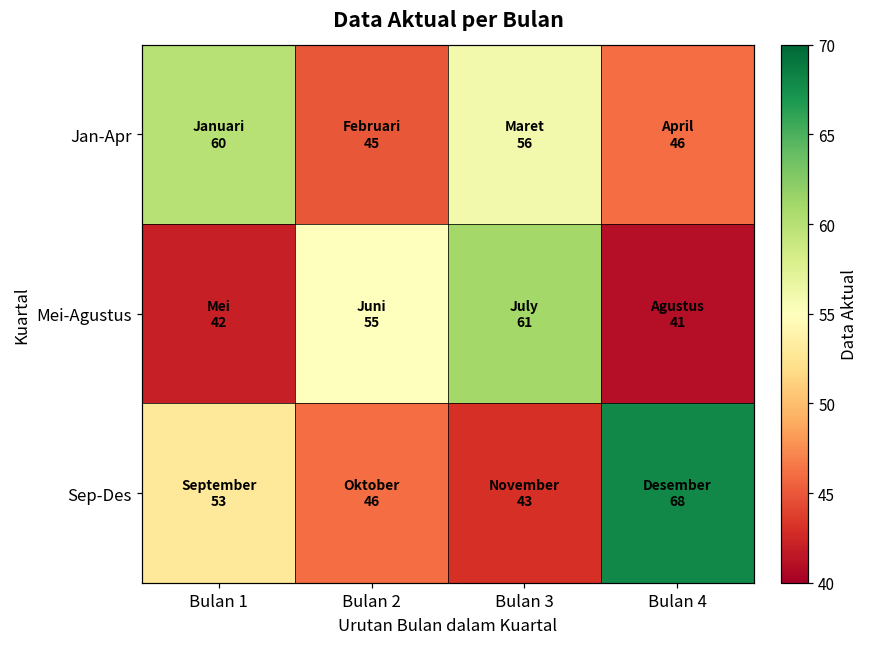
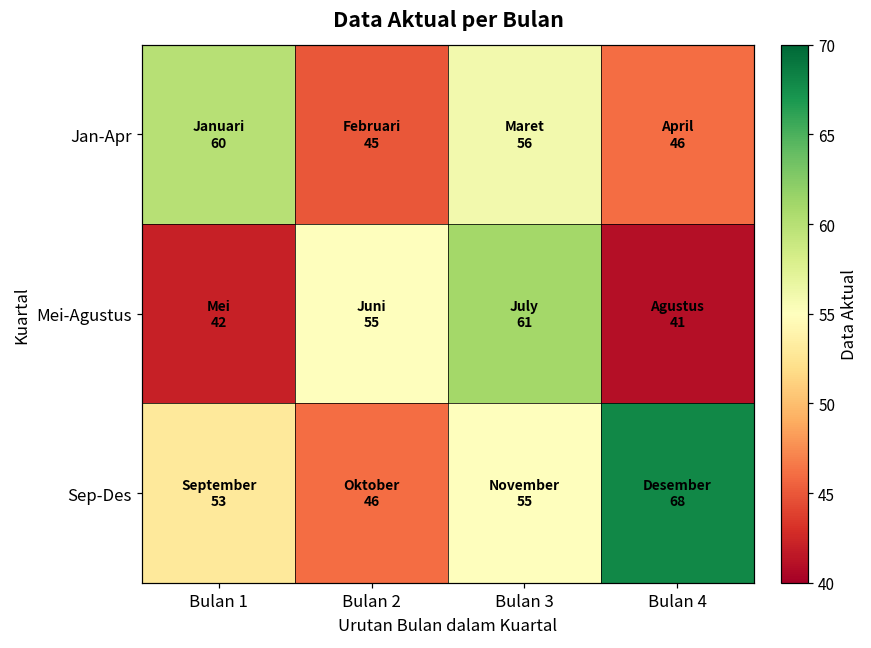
  {
    "Jan-Apr": {
      "Bulan 1": 60,
      "Bulan 2": 45,
      "Bulan 3": 56,
      "Bulan 4": 46
    },
    "Mei-Agustus": {
      "Bulan 1": 42,
      "Bulan 2": 55,
      "Bulan 3": 61,
      "Bulan 4": 41
    },
    "Sep-Des": {
      "Bulan 1": 53,
      "Bulan 2": 46,
-     "Bulan 3": 43,
+     "Bulan 3": 55,
      "Bulan 4": 68
    }
  }
